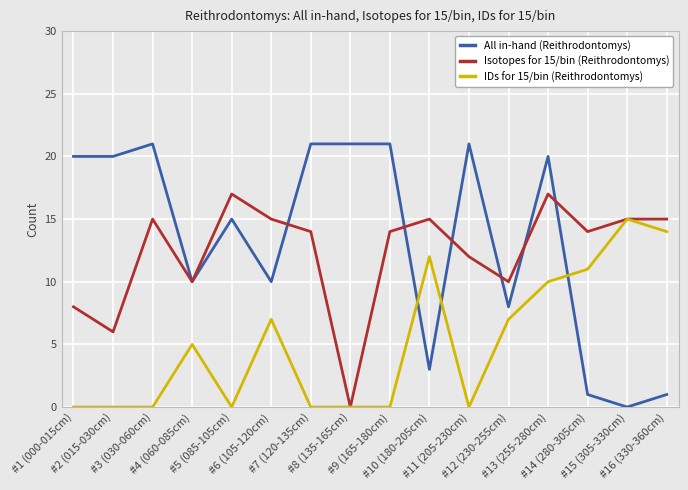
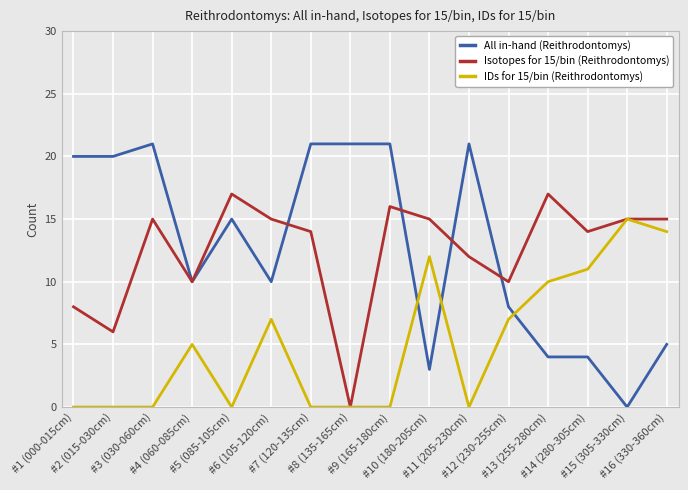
  {
    "All in-hand (Reithrodontomys)": {
      "#1 (000-015cm)": 20,
      "#2 (015-030cm)": 20,
      "#3 (030-060cm)": 21,
      "#5 (085-105cm)": 15,
      "#6 (105-120cm)": 10,
      "#7 (120-135cm)": 21,
      "#8 (135-165cm)": 21,
      "#9 (165-180cm)": 21,
      "#10 (180-205cm)": 3,
      "#11 (205-230cm)": 21,
      "#12 (230-255cm)": 8,
-     "#13 (255-280cm)": 20,
-     "#14 (280-305cm)": 1,
+     "#13 (255-280cm)": 4,
+     "#14 (280-305cm)": 4,
      "#15 (305-330cm)": 0,
-     "#16 (330-360cm)": 1
+     "#16 (330-360cm)": 5
    },
    "Isotopes for 15/bin (Reithrodontomys)": {
      "#1 (000-015cm)": 8,
      "#2 (015-030cm)": 6,
      "#3 (030-060cm)": 15,
      "#5 (085-105cm)": 17,
      "#6 (105-120cm)": 15,
      "#7 (120-135cm)": 14,
-     "#9 (165-180cm)": 14,
+     "#9 (165-180cm)": 16,
      "#10 (180-205cm)": 15,
      "#11 (205-230cm)": 12,
      "#12 (230-255cm)": 10,
      "#13 (255-280cm)": 17,
      "#14 (280-305cm)": 14,
      "#16 (330-360cm)": 15
    },
    "IDs for 15/bin (Reithrodontomys)": {
      "#1 (000-015cm)": 0,
      "#2 (015-030cm)": 0,
      "#3 (030-060cm)": 0,
      "#4 (060-085cm)": 5,
      "#5 (085-105cm)": 0,
      "#6 (105-120cm)": 7,
      "#7 (120-135cm)": 0,
      "#9 (165-180cm)": 0,
      "#10 (180-205cm)": 12,
      "#11 (205-230cm)": 0,
      "#12 (230-255cm)": 7,
      "#13 (255-280cm)": 10,
      "#14 (280-305cm)": 11,
      "#16 (330-360cm)": 14
    }
  }
